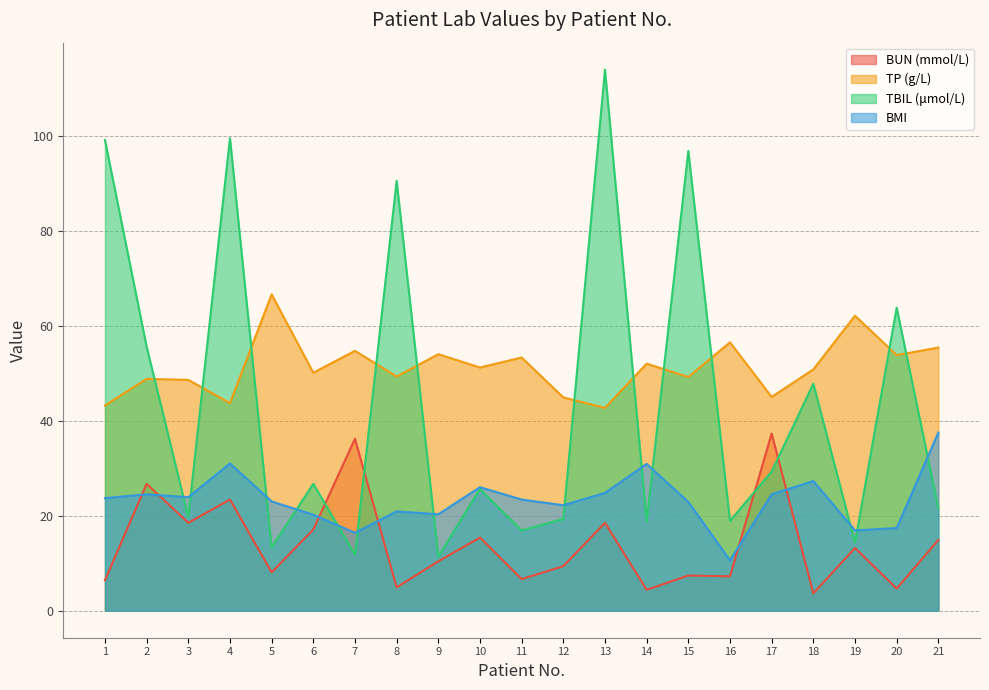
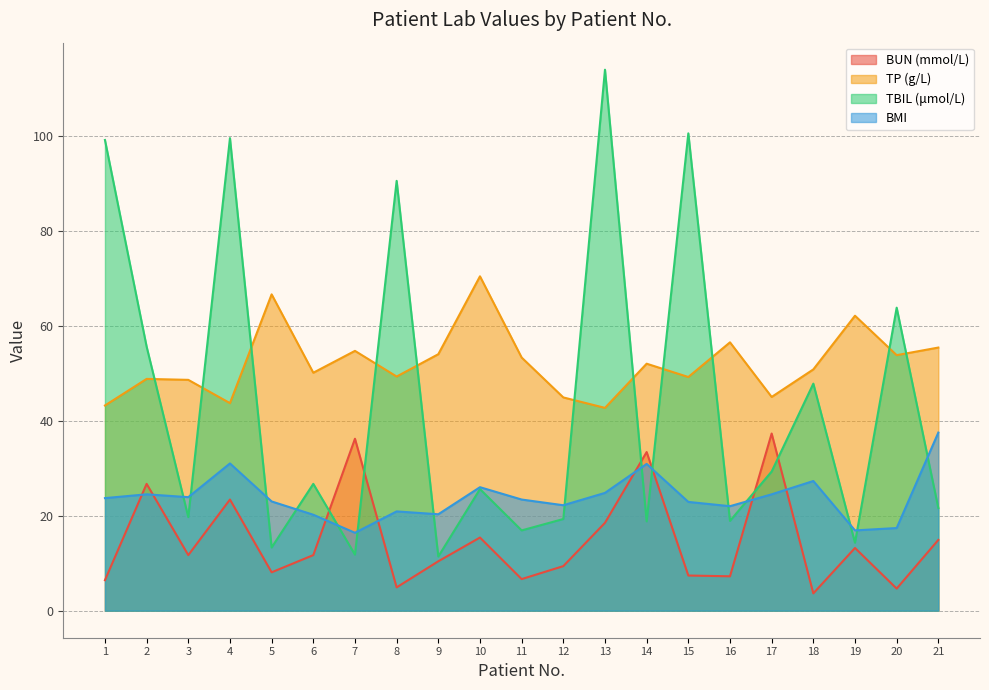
  {
    "BUN (mmol/L)": {
      "1": 6,
      "2": 27,
-     "3": 19,
+     "3": 12,
      "4": 23,
      "5": 8,
-     "6": 17,
+     "6": 12,
      "7": 36,
      "8": 5,
      "9": 10,
      "10": 15,
      "11": 7,
      "12": 9,
      "13": 19,
-     "14": 4,
+     "14": 33,
      "15": 7,
      "16": 7,
      "17": 37,
      "18": 4,
      "19": 13,
      "20": 5,
      "21": 15
    },
    "TP (g/L)": {
      "1": 43,
      "2": 49,
      "3": 49,
      "4": 44,
      "5": 67,
      "6": 50,
      "7": 55,
      "8": 49,
      "9": 54,
-     "10": 51,
+     "10": 70,
      "11": 53,
      "12": 45,
      "13": 43,
      "14": 52,
      "15": 49,
      "16": 57,
      "17": 45,
      "18": 51,
      "19": 62,
      "20": 54,
      "21": 55
    },
    "TBIL (μmol/L)": {
      "1": 99,
      "2": 56,
      "3": 20,
      "4": 100,
      "5": 13,
      "6": 27,
      "7": 12,
      "8": 91,
      "9": 11,
      "11": 17,
      "12": 19,
      "13": 114,
      "14": 19,
-     "15": 97,
+     "15": 101,
      "16": 19,
      "17": 29,
      "18": 48,
      "19": 14,
      "20": 64,
      "21": 22
    },
    "BMI": {
      "1": 24,
      "2": 25,
      "3": 24,
      "4": 31,
      "5": 23,
      "6": 20,
      "7": 16,
      "8": 21,
      "9": 20,
      "11": 23,
      "12": 22,
      "13": 25,
      "14": 31,
      "15": 23,
-     "16": 11,
+     "16": 22,
      "17": 25,
      "18": 27,
      "19": 17,
      "20": 17,
      "21": 38
    }
  }
